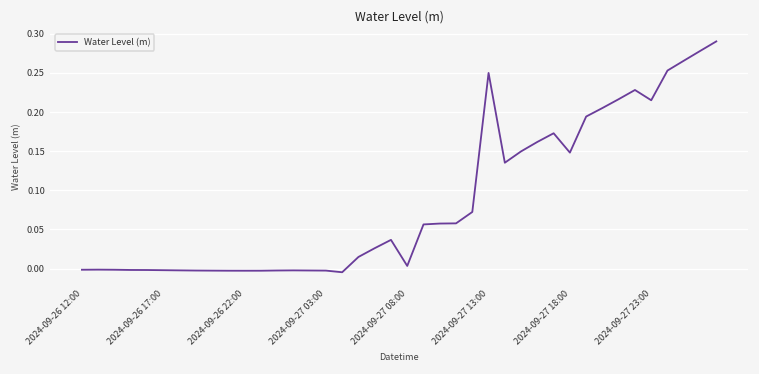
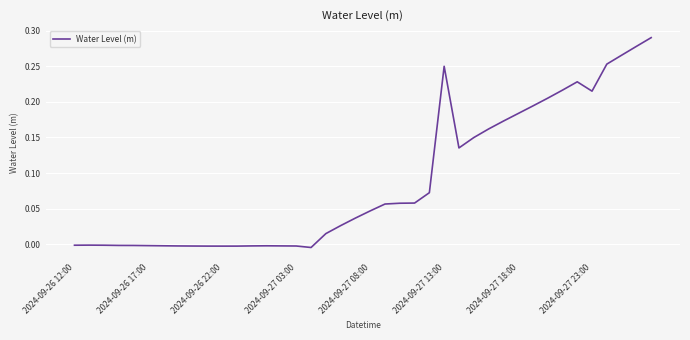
  {
    "2024-09-26 12:00": 0.00,
    "2024-09-26 17:00": 0.00,
    "2024-09-26 22:00": 0.00,
    "2024-09-27 03:00": 0.00,
-   "2024-09-27 08:00": 0.00,
+   "2024-09-27 08:00": 0.05,
    "2024-09-27 13:00": 0.25,
-   "2024-09-27 18:00": 0.15,
+   "2024-09-27 18:00": 0.18,
    "2024-09-27 23:00": 0.22
  }
